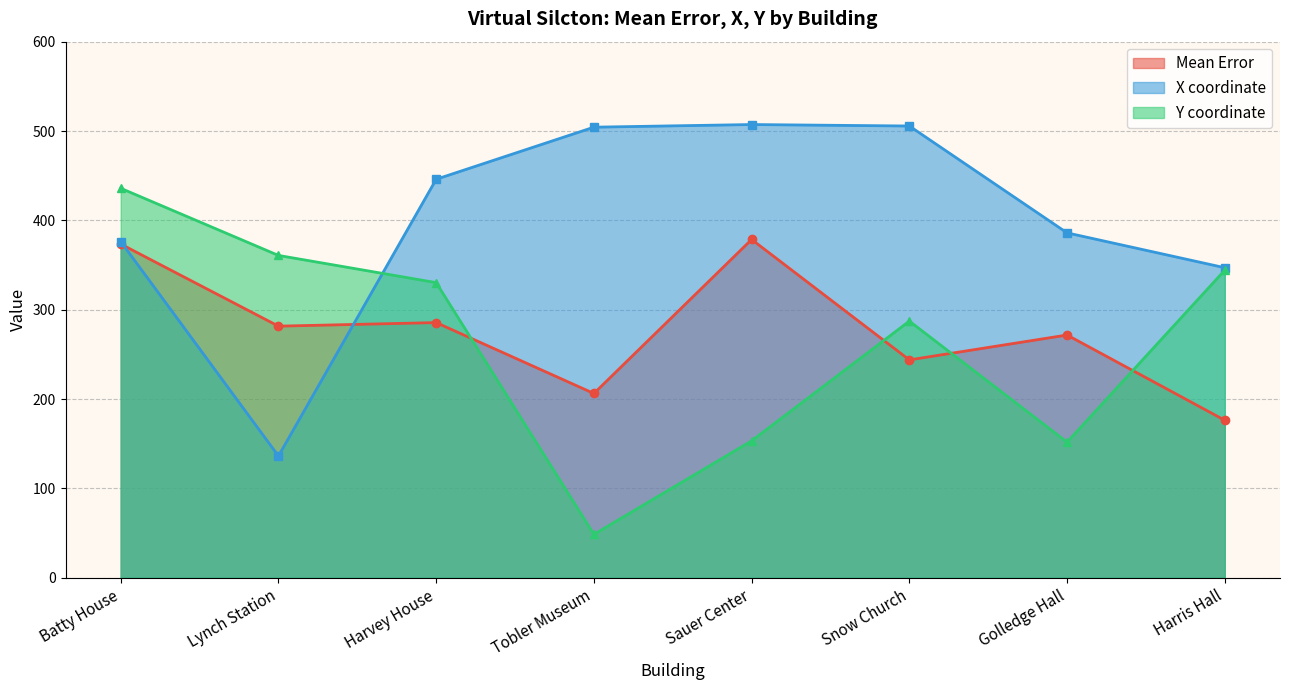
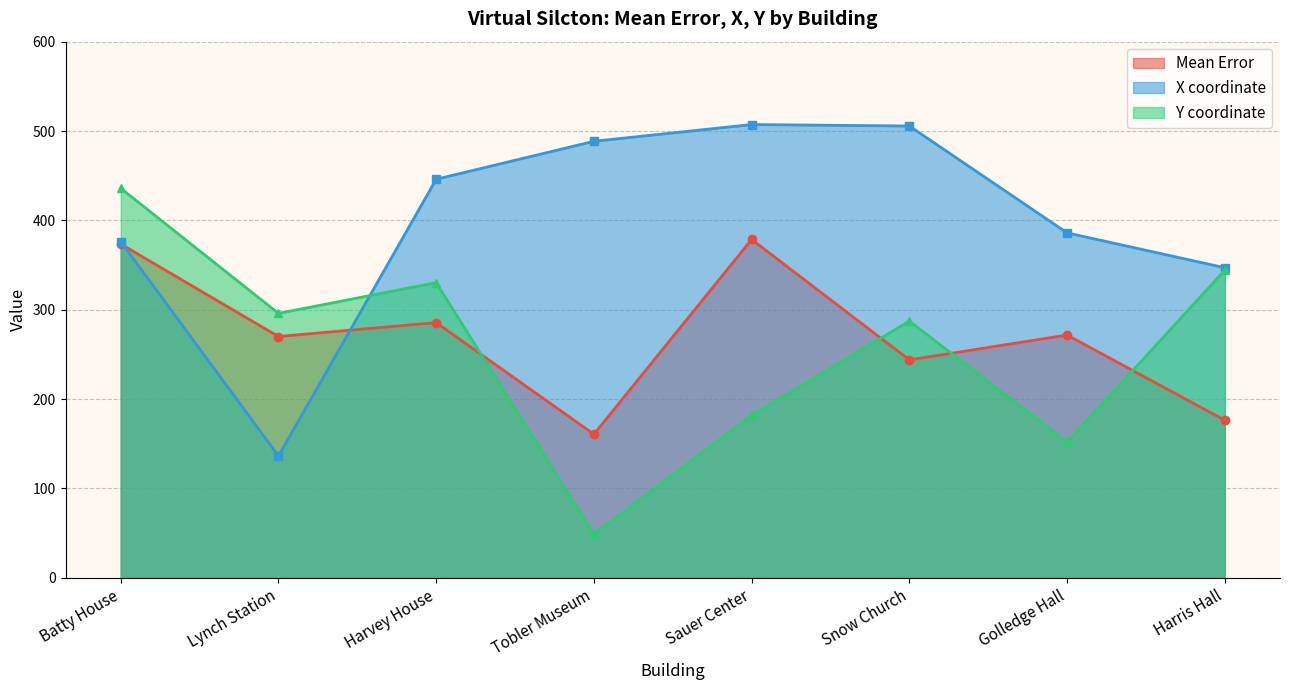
  {
    "Mean Error": {
-     "Lynch Station": 280,
+     "Lynch Station": 270,
      "Harvey House": 290,
-     "Tobler Museum": 210,
+     "Tobler Museum": 160,
      "Sauer Center": 380,
      "Snow Church": 240,
      "Golledge Hall": 270,
      "Harris Hall": 180
    },
    "X coordinate": {
      "Lynch Station": 140,
      "Harvey House": 450,
-     "Tobler Museum": 500,
+     "Tobler Museum": 490,
      "Sauer Center": 510,
      "Snow Church": 510,
      "Golledge Hall": 390
    },
    "Y coordinate": {
      "Batty House": 440,
-     "Lynch Station": 360,
+     "Lynch Station": 300,
      "Harvey House": 330,
      "Tobler Museum": 50,
-     "Sauer Center": 150,
+     "Sauer Center": 180,
      "Snow Church": 290,
      "Golledge Hall": 150
    }
  }
